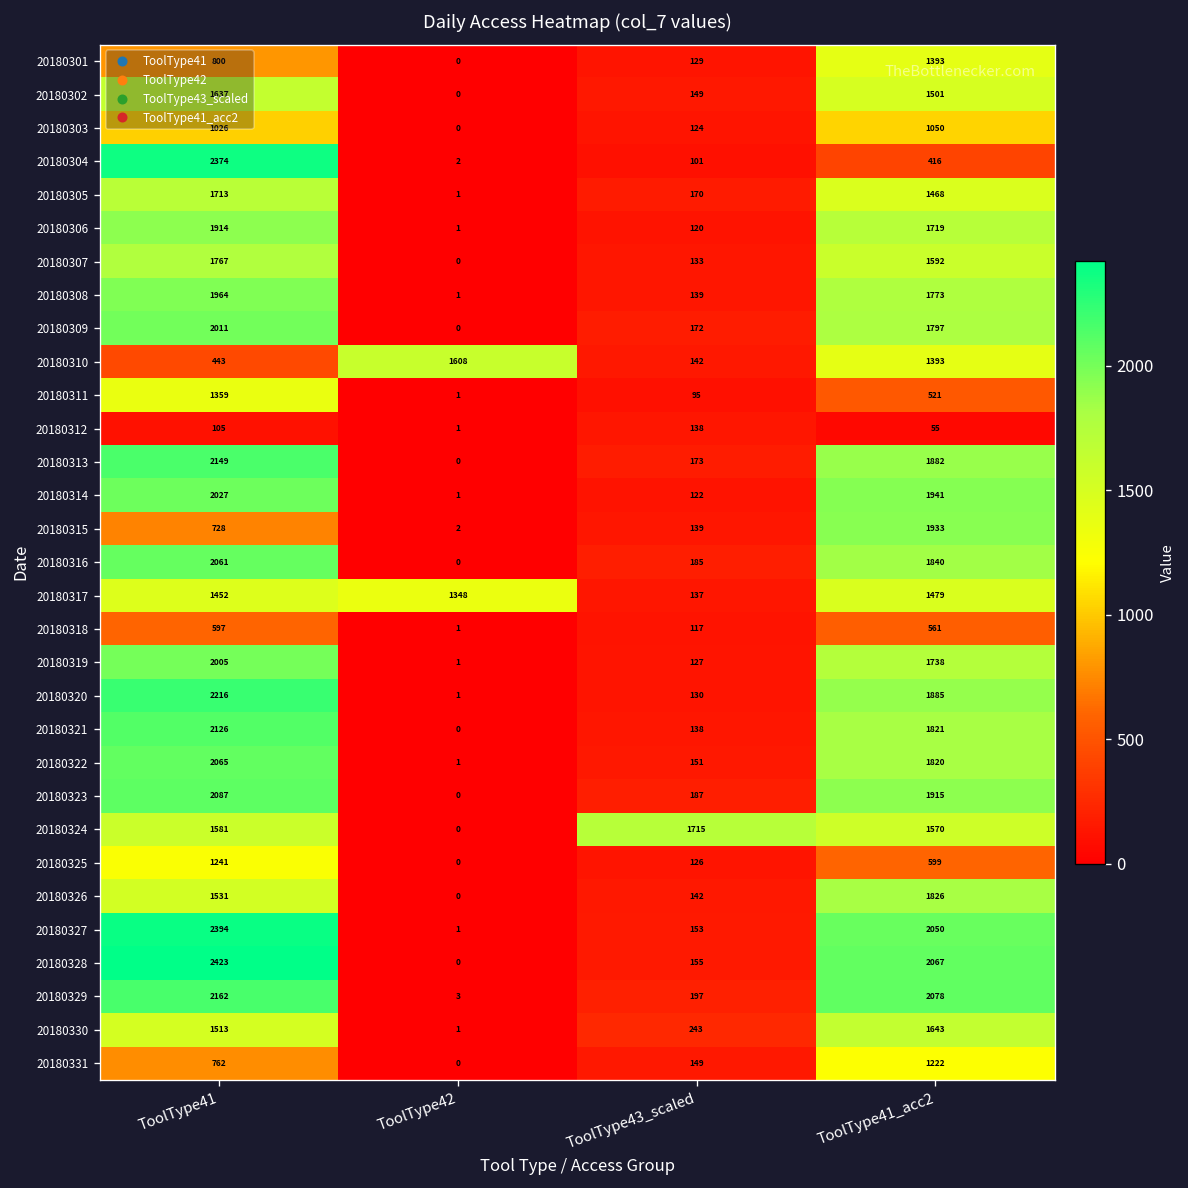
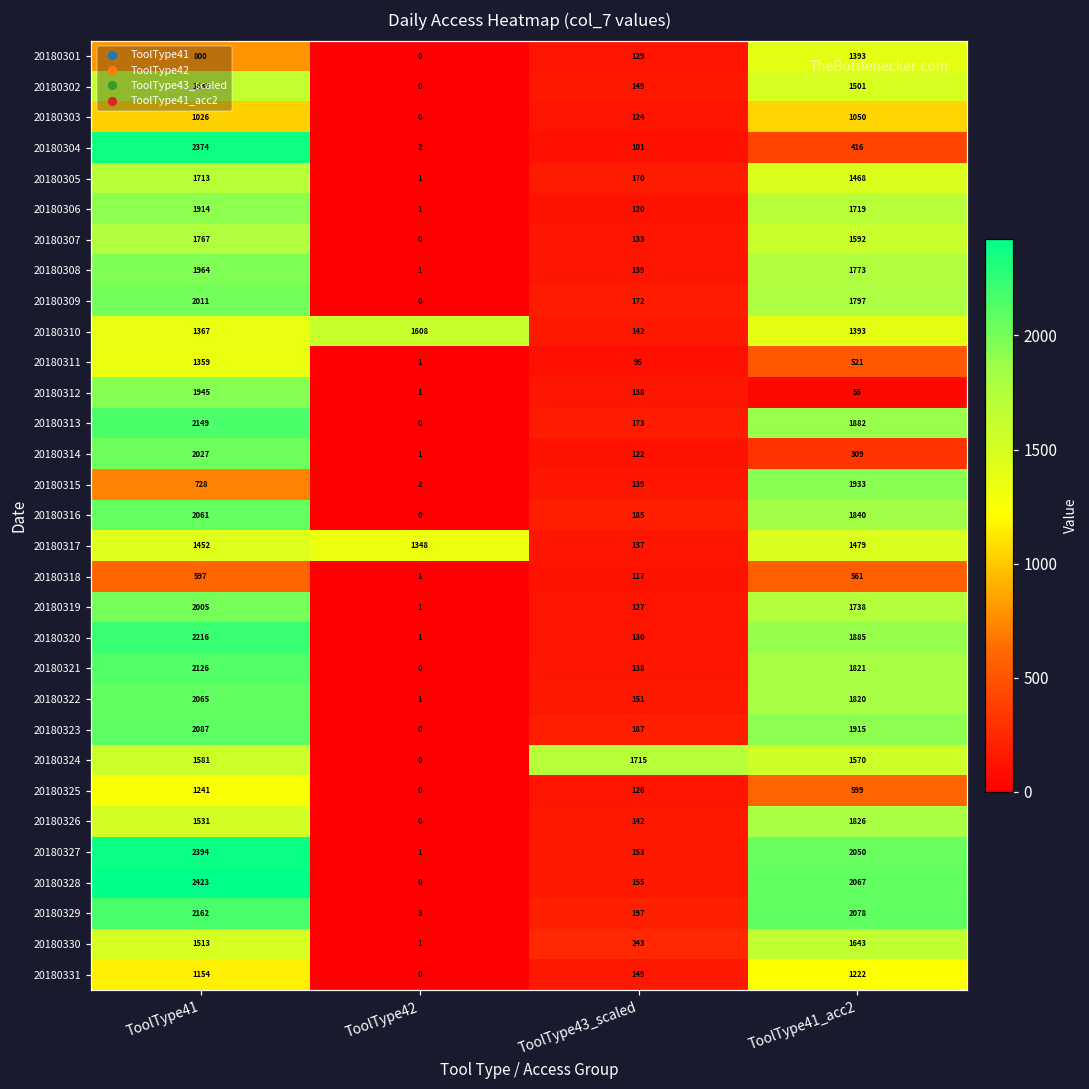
  {
    "20180301": {
      "ToolType42": 0,
      "ToolType43_scaled": 129
    },
    "20180302": {
      "ToolType42": 0,
      "ToolType43_scaled": 149,
      "ToolType41_acc2": 1501
    },
    "20180303": {
      "ToolType42": 0,
      "ToolType43_scaled": 124,
      "ToolType41_acc2": 1050
    },
    "20180304": {
      "ToolType41": 2374,
      "ToolType42": 2,
      "ToolType43_scaled": 101,
      "ToolType41_acc2": 416
    },
    "20180305": {
      "ToolType41": 1713,
      "ToolType42": 1,
      "ToolType43_scaled": 170,
      "ToolType41_acc2": 1468
    },
    "20180306": {
      "ToolType41": 1914,
      "ToolType42": 1,
      "ToolType43_scaled": 120,
      "ToolType41_acc2": 1719
    },
    "20180307": {
      "ToolType41": 1767,
      "ToolType42": 0,
      "ToolType43_scaled": 133,
      "ToolType41_acc2": 1592
    },
    "20180308": {
      "ToolType41": 1964,
      "ToolType42": 1,
      "ToolType43_scaled": 139,
      "ToolType41_acc2": 1773
    },
    "20180309": {
      "ToolType41": 2011,
      "ToolType42": 0,
      "ToolType43_scaled": 172,
      "ToolType41_acc2": 1797
    },
    "20180310": {
-     "ToolType41": 443,
+     "ToolType41": 1367,
      "ToolType42": 1608,
      "ToolType43_scaled": 142,
      "ToolType41_acc2": 1393
    },
    "20180311": {
      "ToolType41": 1359,
      "ToolType42": 1,
      "ToolType43_scaled": 95,
      "ToolType41_acc2": 521
    },
    "20180312": {
-     "ToolType41": 105,
+     "ToolType41": 1945,
      "ToolType42": 1,
      "ToolType43_scaled": 138,
      "ToolType41_acc2": 55
    },
    "20180313": {
      "ToolType41": 2149,
      "ToolType42": 0,
      "ToolType43_scaled": 173,
      "ToolType41_acc2": 1882
    },
    "20180314": {
      "ToolType41": 2027,
      "ToolType42": 1,
      "ToolType43_scaled": 122,
-     "ToolType41_acc2": 1941
+     "ToolType41_acc2": 309
    },
    "20180315": {
      "ToolType41": 728,
      "ToolType42": 2,
      "ToolType43_scaled": 139,
      "ToolType41_acc2": 1933
    },
    "20180316": {
      "ToolType41": 2061,
      "ToolType42": 0,
      "ToolType43_scaled": 185,
      "ToolType41_acc2": 1840
    },
    "20180317": {
      "ToolType41": 1452,
      "ToolType42": 1348,
      "ToolType43_scaled": 137,
      "ToolType41_acc2": 1479
    },
    "20180318": {
      "ToolType41": 597,
      "ToolType42": 1,
      "ToolType43_scaled": 117,
      "ToolType41_acc2": 561
    },
    "20180319": {
      "ToolType41": 2005,
      "ToolType42": 1,
      "ToolType43_scaled": 127,
      "ToolType41_acc2": 1738
    },
    "20180320": {
      "ToolType41": 2216,
      "ToolType42": 1,
      "ToolType43_scaled": 130,
      "ToolType41_acc2": 1885
    },
    "20180321": {
      "ToolType41": 2126,
      "ToolType42": 0,
      "ToolType43_scaled": 138,
      "ToolType41_acc2": 1821
    },
    "20180322": {
      "ToolType41": 2065,
      "ToolType42": 1,
      "ToolType43_scaled": 151,
      "ToolType41_acc2": 1820
    },
    "20180323": {
      "ToolType41": 2087,
      "ToolType42": 0,
      "ToolType43_scaled": 187,
      "ToolType41_acc2": 1915
    },
    "20180324": {
      "ToolType41": 1581,
      "ToolType42": 0,
      "ToolType43_scaled": 1715,
      "ToolType41_acc2": 1570
    },
    "20180325": {
      "ToolType41": 1241,
      "ToolType42": 0,
      "ToolType43_scaled": 126,
      "ToolType41_acc2": 599
    },
    "20180326": {
      "ToolType41": 1531,
      "ToolType42": 0,
      "ToolType43_scaled": 142,
      "ToolType41_acc2": 1826
    },
    "20180327": {
      "ToolType41": 2394,
      "ToolType42": 1,
      "ToolType43_scaled": 153,
      "ToolType41_acc2": 2050
    },
    "20180328": {
      "ToolType41": 2423,
      "ToolType42": 0,
      "ToolType43_scaled": 155,
      "ToolType41_acc2": 2067
    },
    "20180329": {
      "ToolType41": 2162,
      "ToolType42": 3,
      "ToolType43_scaled": 197,
      "ToolType41_acc2": 2078
    },
    "20180330": {
      "ToolType41": 1513,
      "ToolType42": 1,
      "ToolType43_scaled": 243,
      "ToolType41_acc2": 1643
    },
    "20180331": {
-     "ToolType41": 762,
+     "ToolType41": 1154,
      "ToolType42": 0,
      "ToolType43_scaled": 149,
      "ToolType41_acc2": 1222
    }
  }
